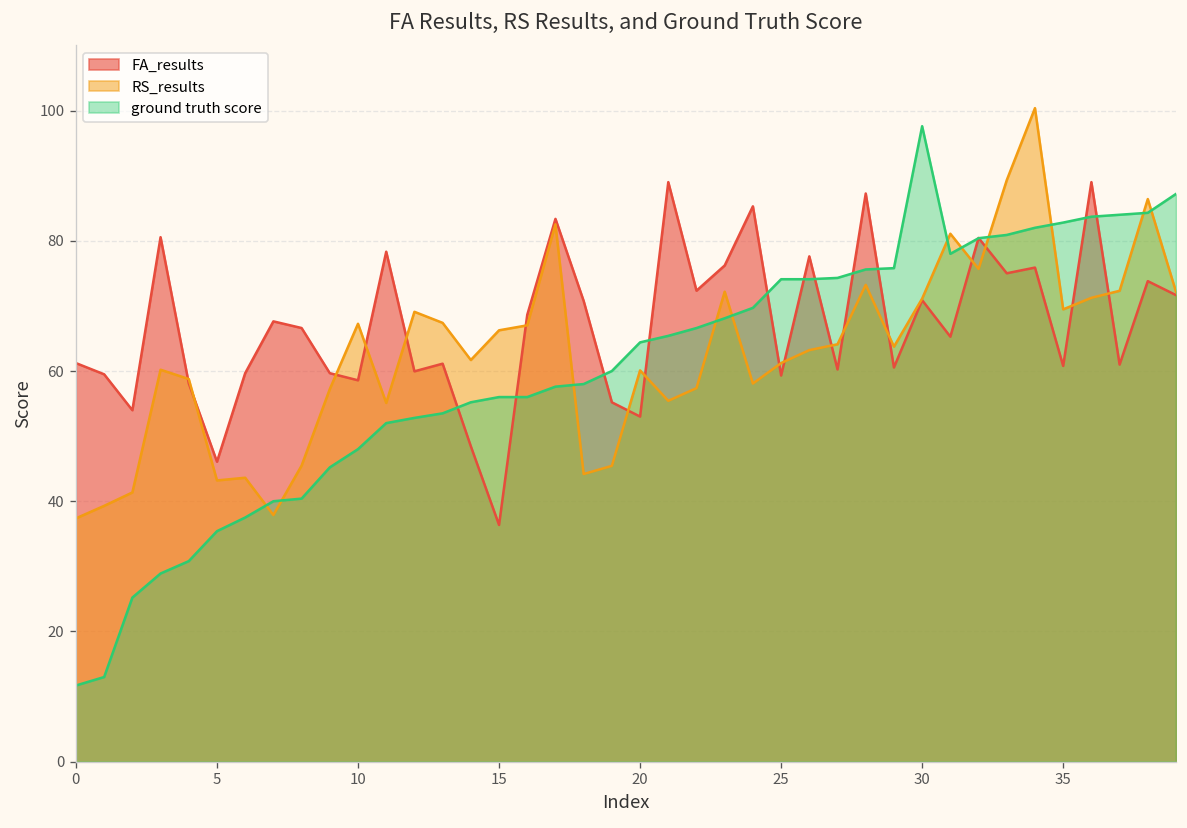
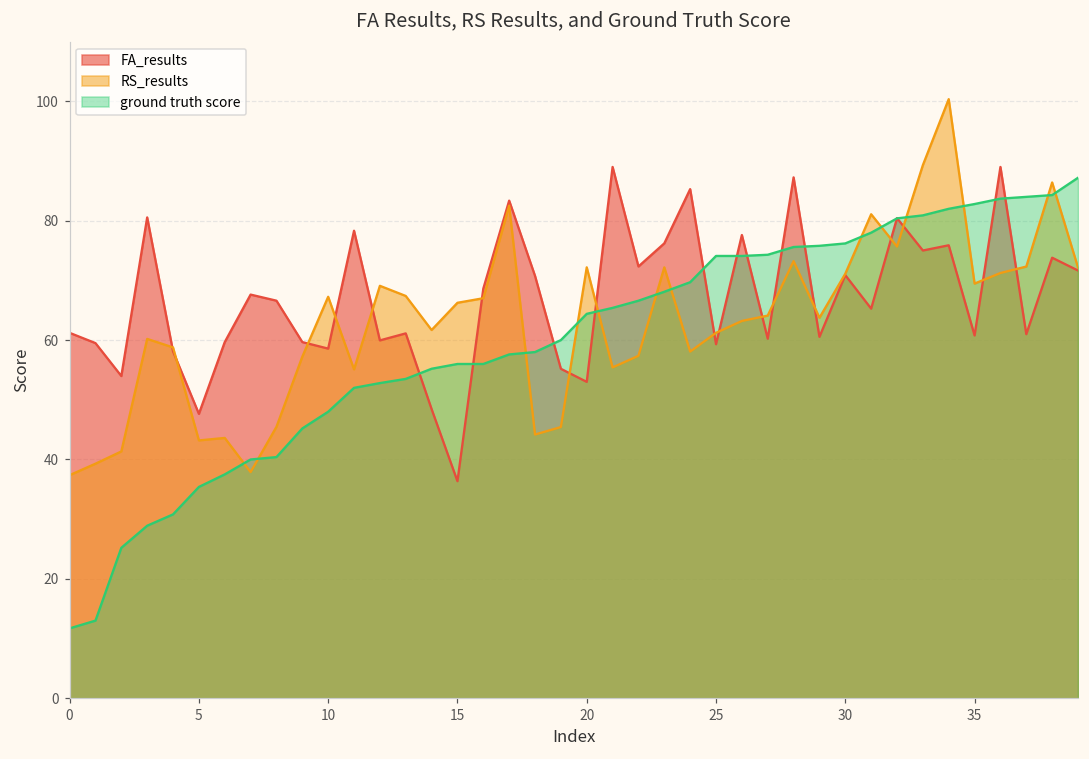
  {
    "FA_results": {
      "0": 61,
-     "5": 46,
+     "5": 48,
      "10": 59,
      "15": 36,
      "20": 53,
      "25": 59,
      "35": 61
    },
    "RS_results": {
      "0": 37,
      "5": 43,
      "10": 67,
      "15": 66,
-     "20": 60,
+     "20": 72,
      "25": 61,
      "35": 69
    },
    "ground truth score": {
      "0": 12,
      "5": 35,
      "10": 48,
      "15": 56,
      "20": 64,
      "25": 74,
-     "30": 98,
+     "30": 76,
      "35": 83
    }
  }
